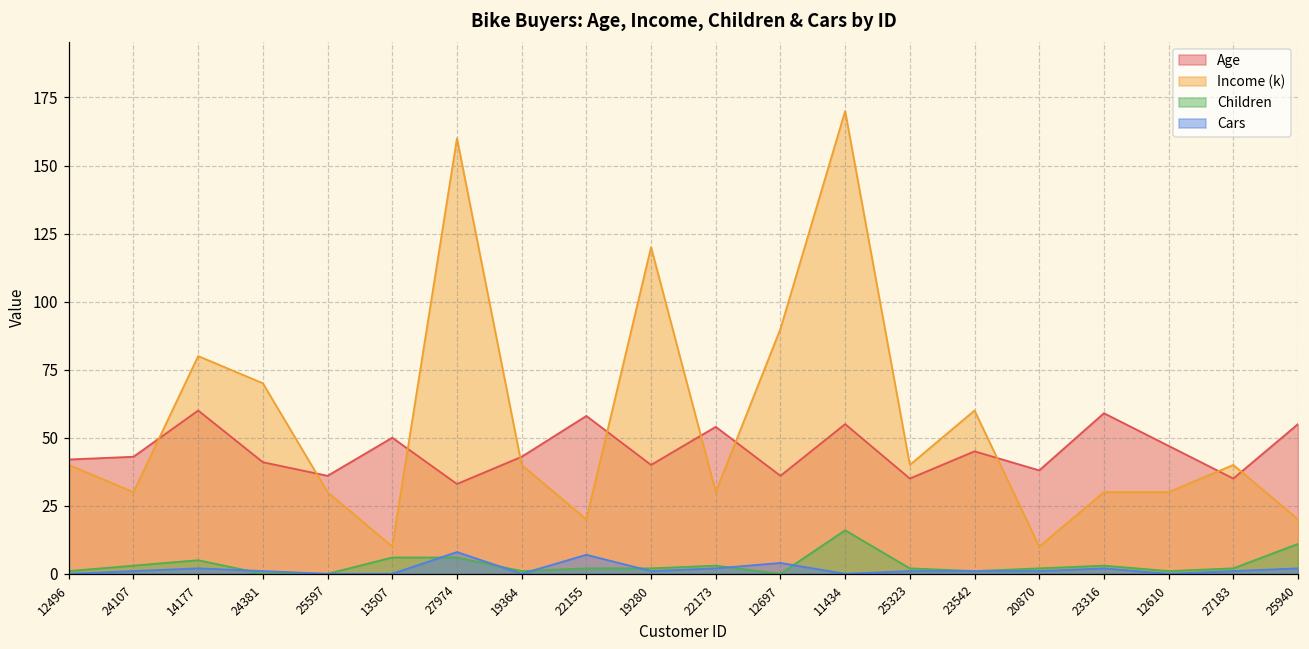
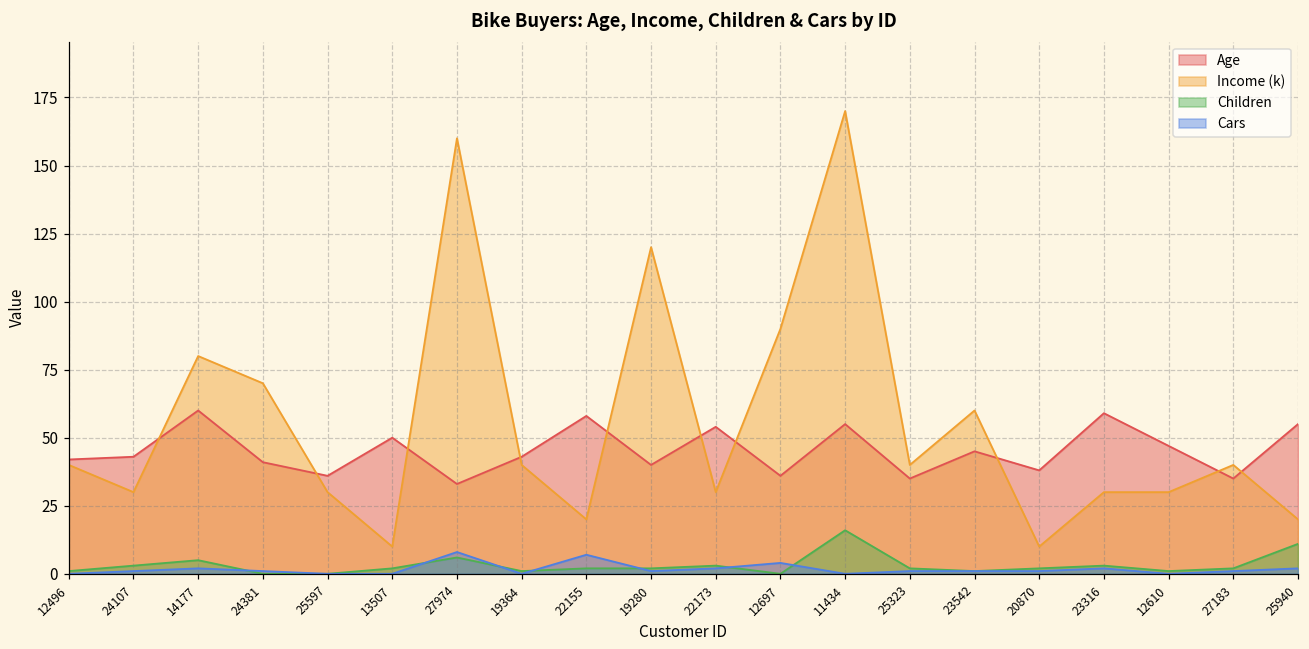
  {
    "Children": {
      "24107": 3,
      "14177": 5,
-     "13507": 6,
+     "13507": 2,
      "27974": 6,
      "22155": 2,
      "12697": 0,
      "11434": 16,
      "25940": 11
    },
    "Cars": {
      "24107": 1,
      "14177": 2,
      "13507": 0,
      "27974": 8,
      "22155": 7,
      "12697": 4,
      "11434": 0,
      "25940": 2
    }
  }
